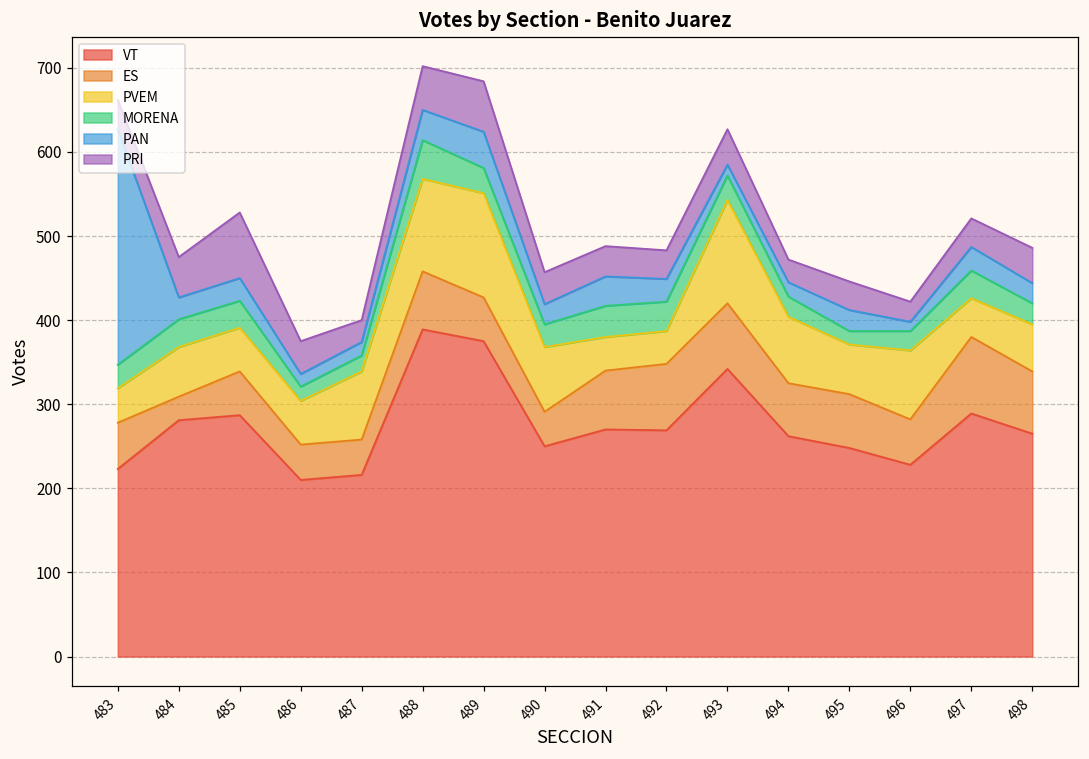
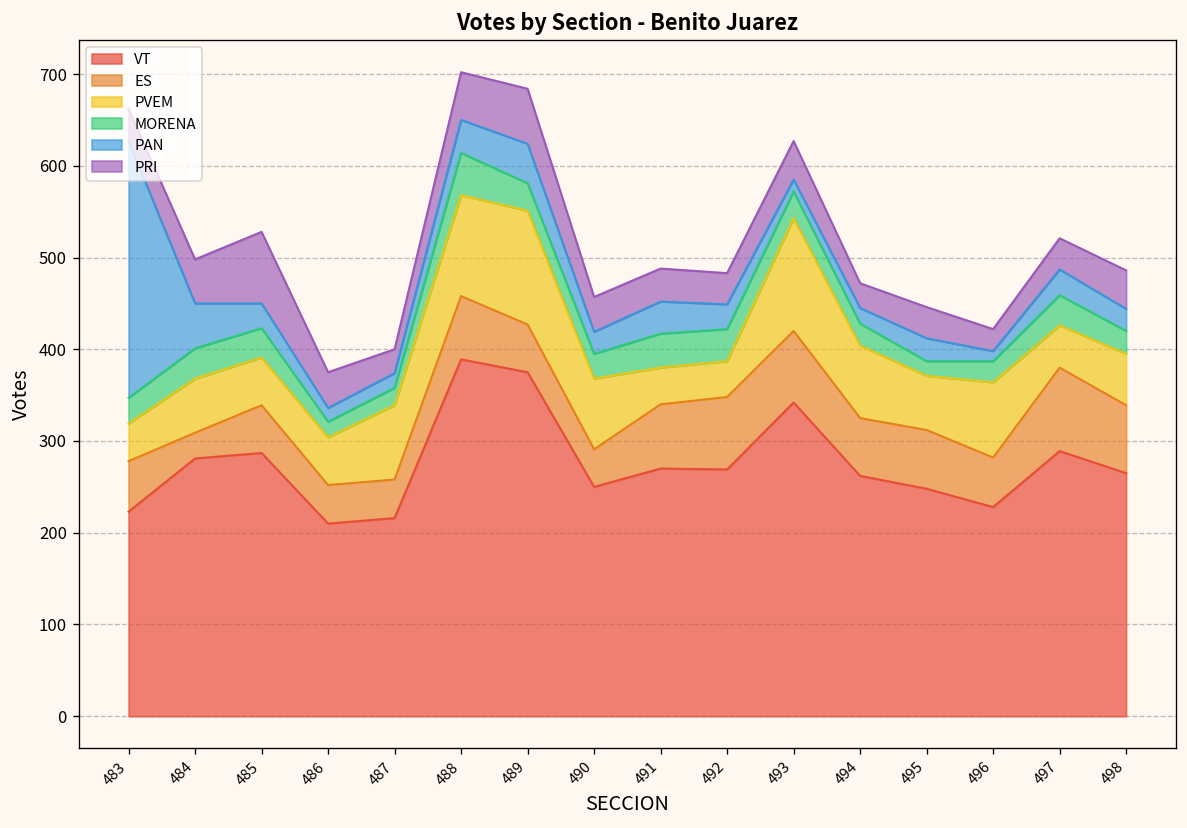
  {
    "PVEM": {
      "483": 40,
      "484": 60,
      "485": 50,
      "486": 50,
      "487": 80,
      "488": 110,
      "489": 120,
      "490": 80,
      "491": 40,
      "492": 40,
      "493": 120,
      "494": 80,
      "495": 60,
      "496": 80,
      "497": 50,
      "498": 60
    },
    "MORENA": {
      "483": 30,
      "484": 30,
      "485": 30,
      "486": 20,
      "487": 20,
      "488": 50,
      "489": 30,
      "490": 30,
      "491": 40,
      "492": 40,
      "493": 30,
      "494": 20,
      "495": 20,
      "496": 20,
      "497": 30,
      "498": 30
    },
    "PAN": {
-     "484": 30,
+     "484": 50,
      "485": 30,
      "486": 20,
      "487": 20,
      "488": 40,
      "489": 40,
      "490": 20,
      "491": 40,
      "492": 30,
      "493": 10,
      "494": 20,
      "495": 30,
      "496": 10,
      "497": 30,
      "498": 20
    },
    "PRI": {
      "484": 50,
      "485": 80,
      "486": 40,
      "487": 30,
      "488": 50,
      "489": 60,
      "490": 40,
      "491": 40,
      "492": 30,
      "493": 40,
      "494": 30,
      "495": 30,
      "496": 20,
      "497": 30,
      "498": 40
    }
  }
